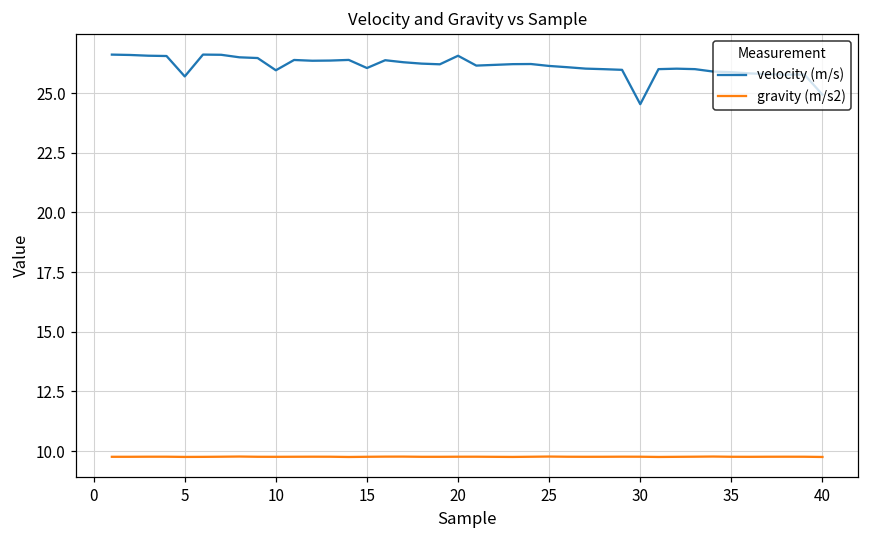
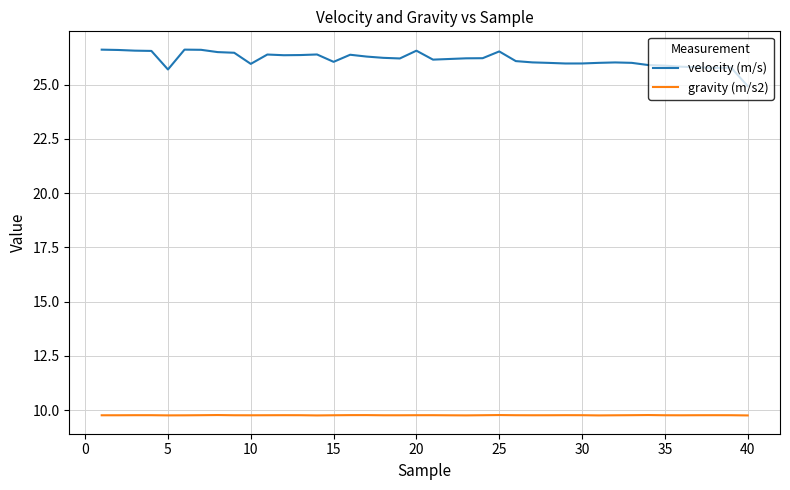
  {
    "velocity (m/s)": {
      "5": 25.7,
      "10": 26.0,
      "15": 26.0,
      "20": 26.6,
-     "25": 26.1,
-     "30": 24.5
+     "25": 26.5,
+     "30": 26.0
    },
    "gravity (m/s2)": {
      "5": 9.8,
      "10": 9.8,
      "15": 9.8,
      "20": 9.8,
      "25": 9.8,
      "30": 9.8,
      "35": 9.8,
      "40": 9.8
    }
  }
